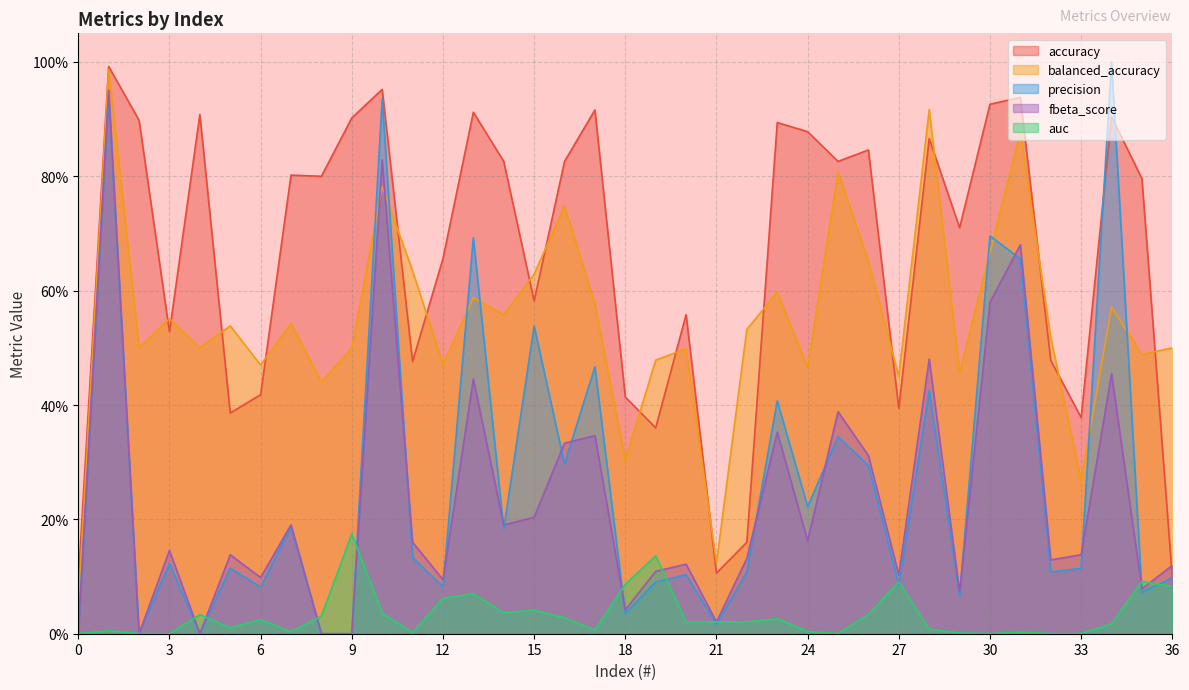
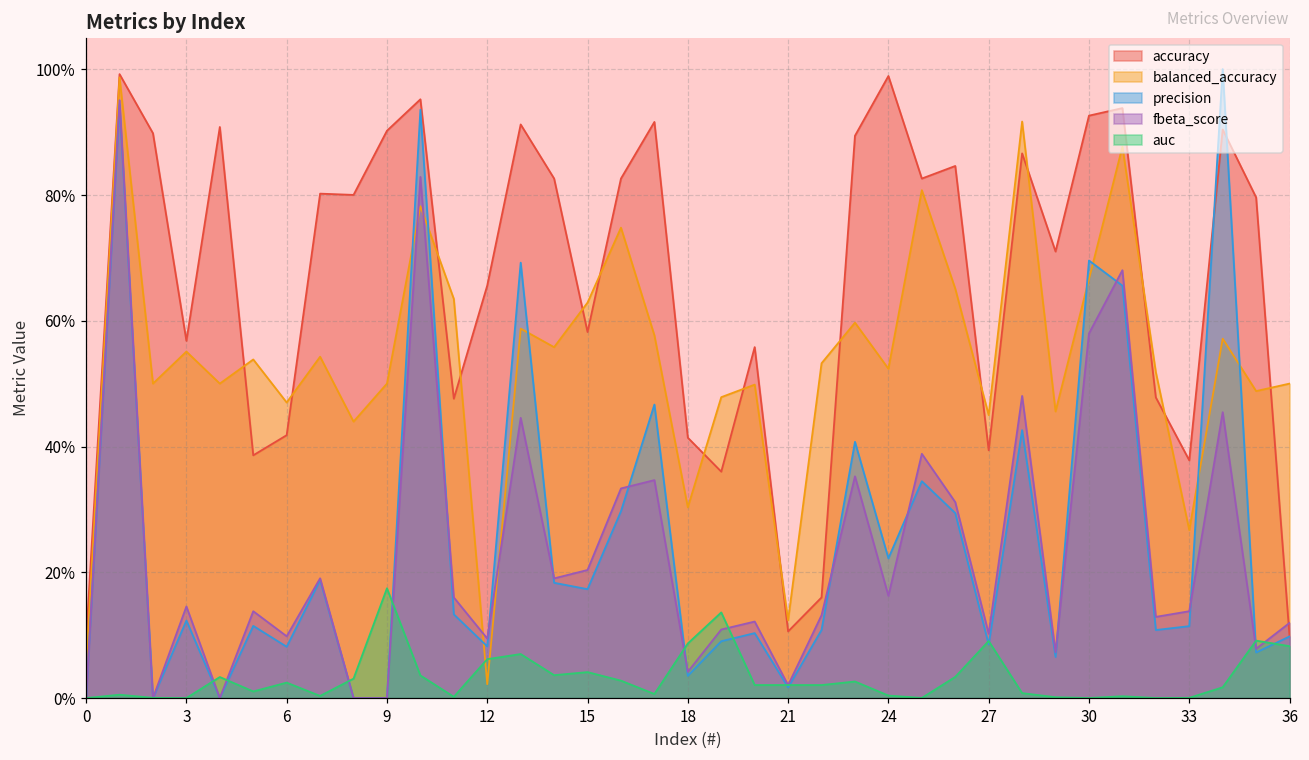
  {
    "accuracy": {
      "0": "9%",
-     "3": "53%",
+     "3": "57%",
      "6": "42%",
      "9": "90%",
      "12": "66%",
      "15": "58%",
      "18": "41%",
      "21": "11%",
-     "24": "88%",
+     "24": "99%",
      "27": "39%",
      "30": "93%",
      "33": "38%"
    },
    "balanced_accuracy": {
      "0": "5%",
      "3": "55%",
      "6": "47%",
      "9": "50%",
-     "12": "47%",
+     "12": "2%",
      "15": "63%",
      "18": "30%",
      "21": "12%",
-     "24": "47%",
+     "24": "52%",
      "27": "45%",
      "30": "67%",
      "33": "27%",
      "36": "50%"
    },
    "precision": {
      "3": "12%",
      "6": "8%",
      "12": "8%",
-     "15": "54%",
+     "15": "17%",
      "18": "4%",
      "24": "22%",
      "27": "9%",
      "30": "70%",
      "33": "11%"
    },
    "fbeta_score": {
      "3": "15%",
      "6": "10%",
      "12": "9%",
      "15": "20%",
      "18": "4%",
      "24": "16%",
      "27": "10%",
      "30": "58%",
      "33": "14%",
      "36": "12%"
    },
    "auc": {
      "3": "0%",
      "6": "2%",
      "9": "17%",
      "12": "6%",
      "15": "4%",
      "18": "9%",
      "24": "0%",
      "27": "9%",
      "30": "0%",
      "33": "0%",
      "36": "8%"
    }
  }
